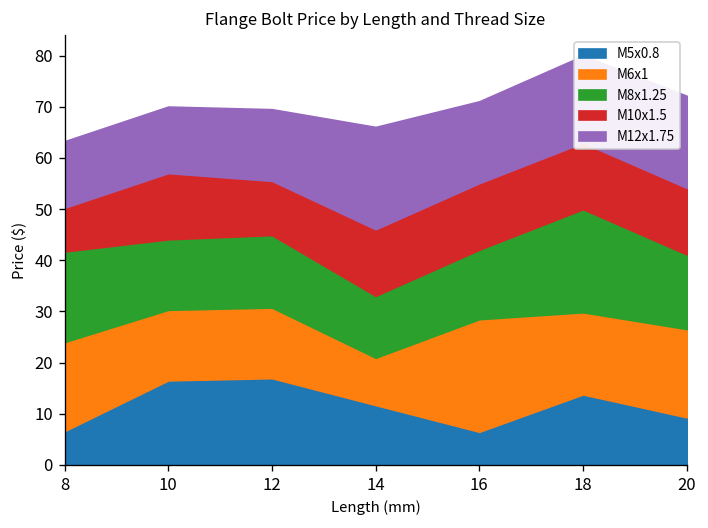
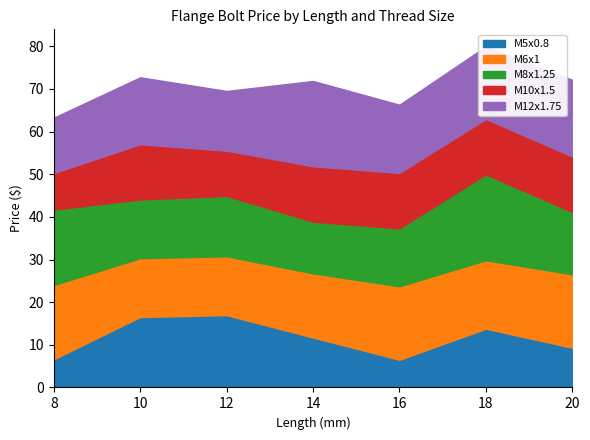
  {
    "M6x1": {
-     "14": 9,
-     "16": 22
+     "14": 15,
+     "16": 17
    },
    "M12x1.75": {
      "8": 13,
-     "10": 13,
+     "10": 16,
      "12": 14,
      "14": 20,
      "16": 16,
      "20": 18
    }
  }
